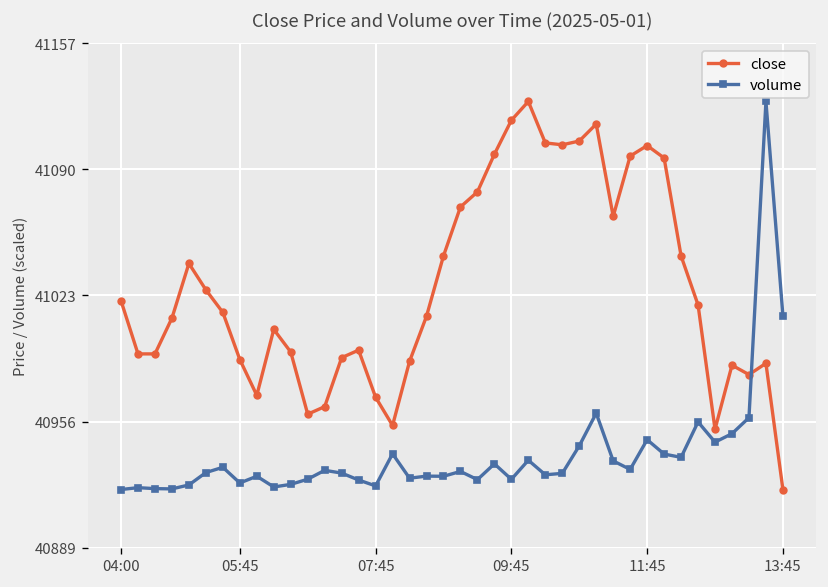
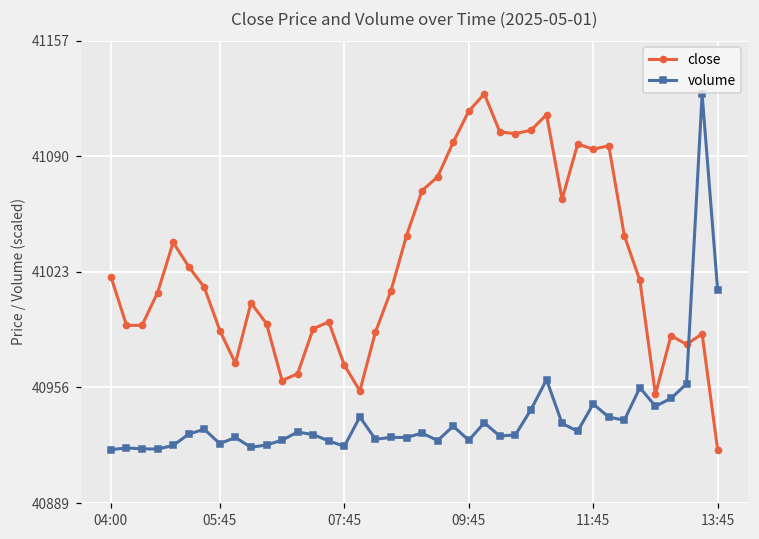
  {
    "close": {
      "04:00": 41020,
      "05:45": 40989,
      "07:45": 40969,
      "09:45": 41116,
-     "11:45": 41103,
+     "11:45": 41094,
      "13:45": 40920
    },
    "volume": {
      "04:00": 40920,
      "05:45": 40923,
      "07:45": 40922,
      "09:45": 40925,
      "11:45": 40946,
      "13:45": 41012
    }
  }
